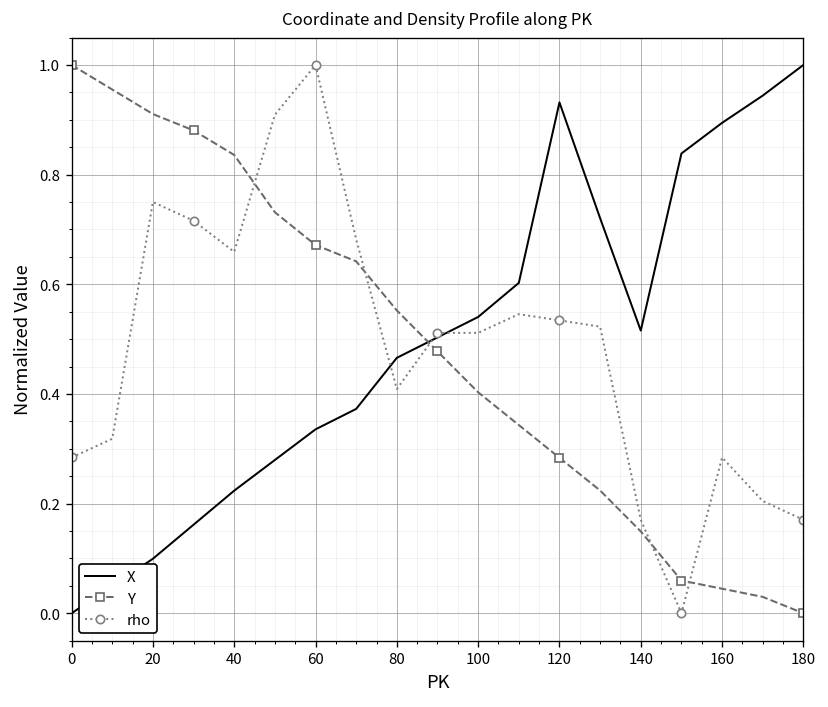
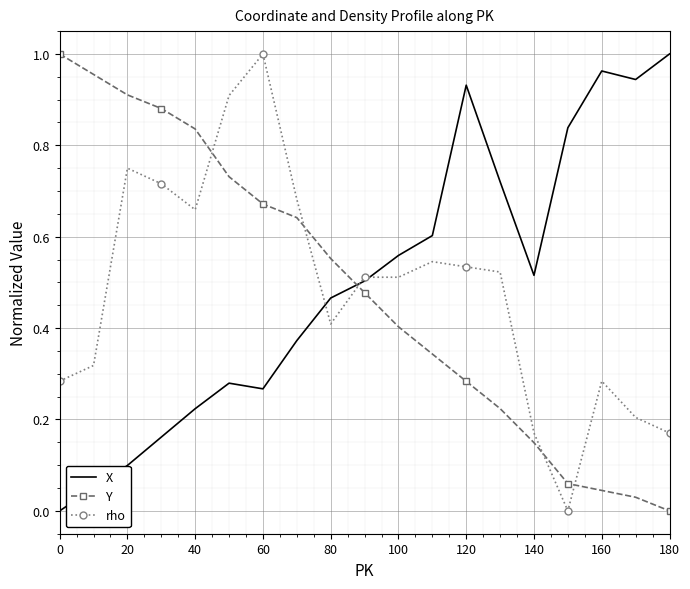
  {
    "X": {
      "0": 0.00,
      "20": 0.10,
      "40": 0.22,
-     "60": 0.34,
+     "60": 0.27,
      "80": 0.47,
-     "100": 0.54,
+     "100": 0.56,
      "120": 0.93,
      "140": 0.52,
-     "160": 0.89,
+     "160": 0.96,
      "180": 1.00
    }
  }
